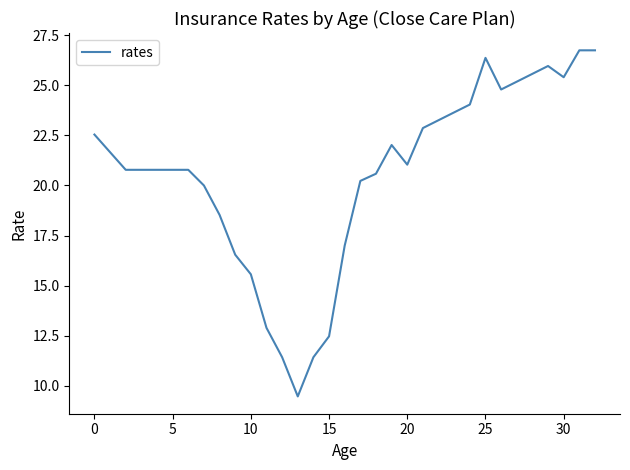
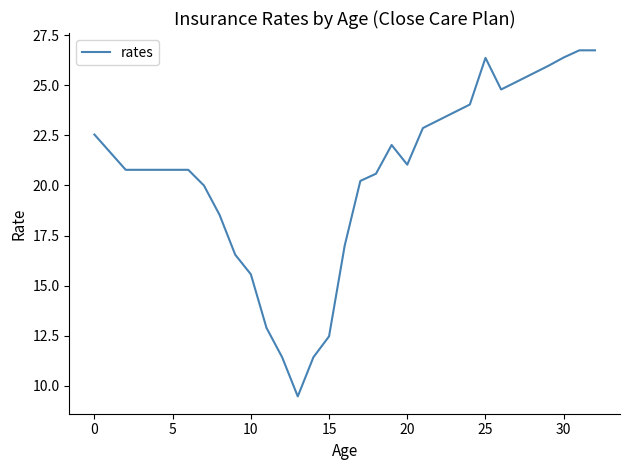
  {
    "0": 22.5,
    "5": 20.8,
    "10": 15.6,
    "15": 12.5,
    "20": 21.0,
    "25": 26.4,
-   "30": 25.4
+   "30": 26.4
  }
